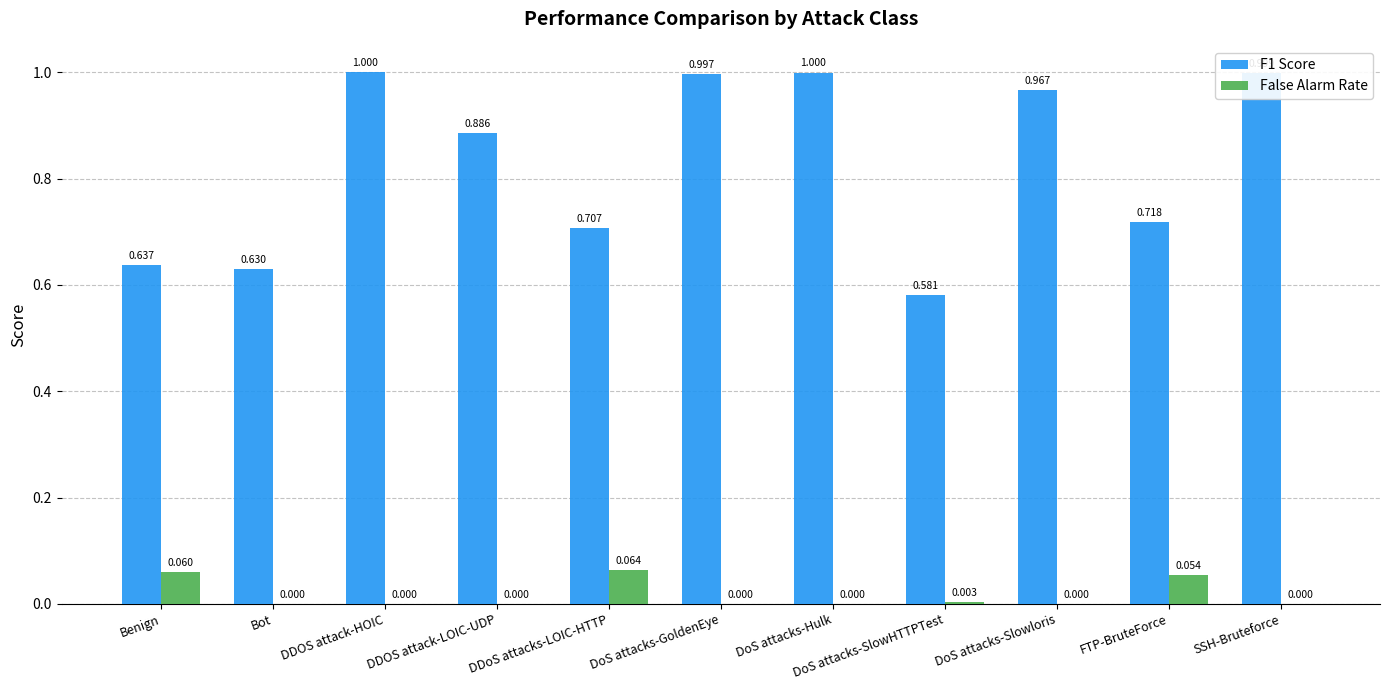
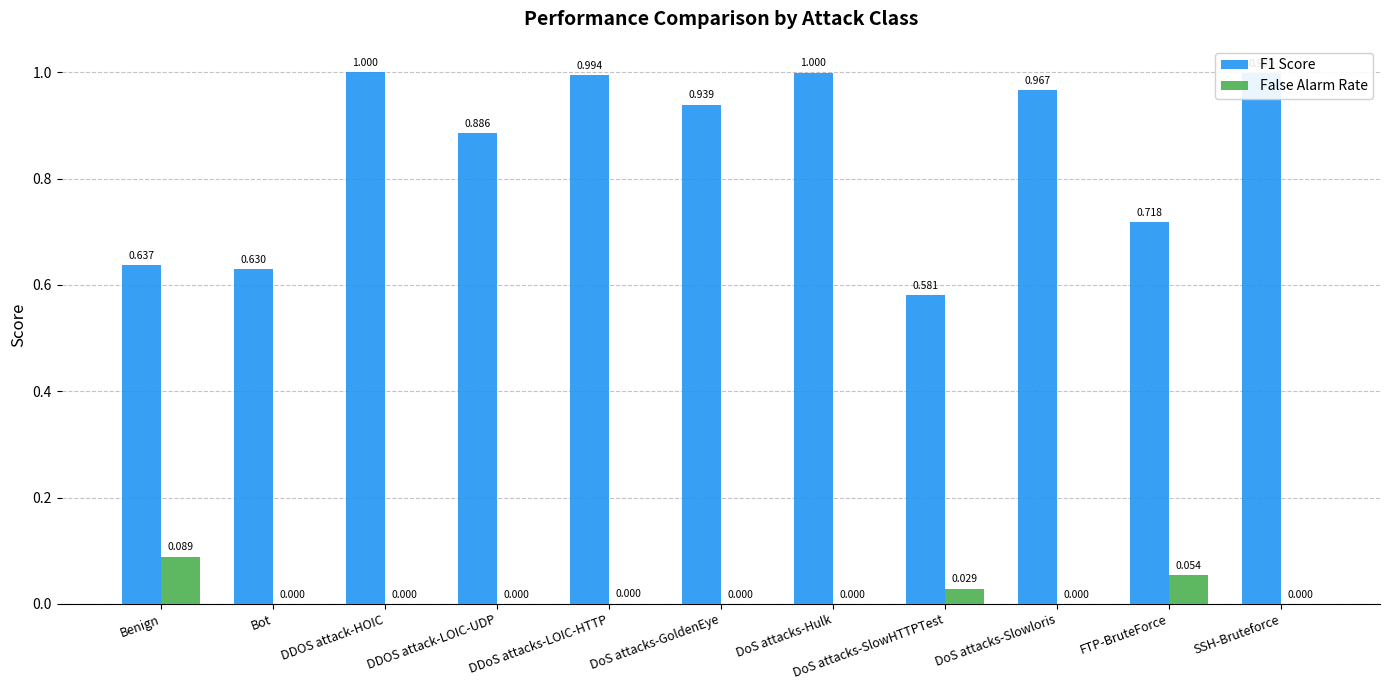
  {
    "F1 Score": {
      "Benign": 0.637,
      "Bot": 0.630,
      "DDOS attack-HOIC": 1.000,
      "DDOS attack-LOIC-UDP": 0.886,
-     "DDoS attacks-LOIC-HTTP": 0.707,
-     "DoS attacks-GoldenEye": 0.997,
+     "DDoS attacks-LOIC-HTTP": 0.994,
+     "DoS attacks-GoldenEye": 0.939,
      "DoS attacks-Hulk": 1.000,
      "DoS attacks-SlowHTTPTest": 0.581,
      "DoS attacks-Slowloris": 0.967,
      "FTP-BruteForce": 0.718
    },
    "False Alarm Rate": {
-     "Benign": 0.060,
+     "Benign": 0.089,
      "Bot": 0.000,
      "DDOS attack-HOIC": 0.000,
      "DDOS attack-LOIC-UDP": 0.000,
-     "DDoS attacks-LOIC-HTTP": 0.064,
+     "DDoS attacks-LOIC-HTTP": 0.000,
      "DoS attacks-GoldenEye": 0.000,
      "DoS attacks-Hulk": 0.000,
-     "DoS attacks-SlowHTTPTest": 0.003,
+     "DoS attacks-SlowHTTPTest": 0.029,
      "DoS attacks-Slowloris": 0.000,
      "FTP-BruteForce": 0.054,
      "SSH-Bruteforce": 0.000
    }
  }
